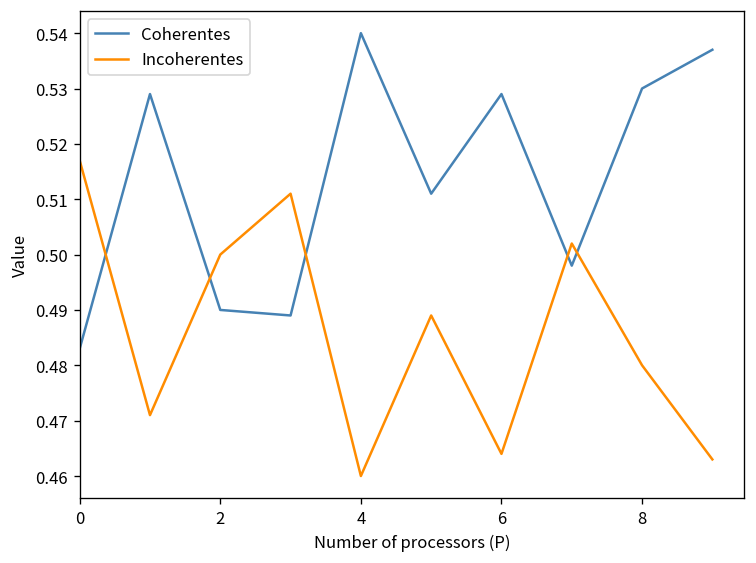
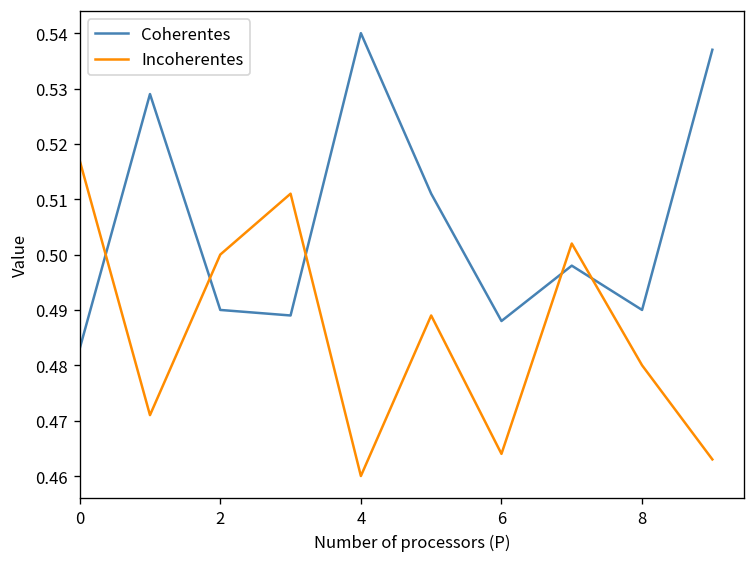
  {
    "Coherentes": {
      "0": 0.483,
      "2": 0.490,
      "4": 0.540,
-     "6": 0.529,
-     "8": 0.53
+     "6": 0.488,
+     "8": 0.49
    },
    "Incoherentes": {
      "0": 0.517,
      "2": 0.500,
      "4": 0.460,
      "6": 0.464,
      "8": 0.480
    }
  }
